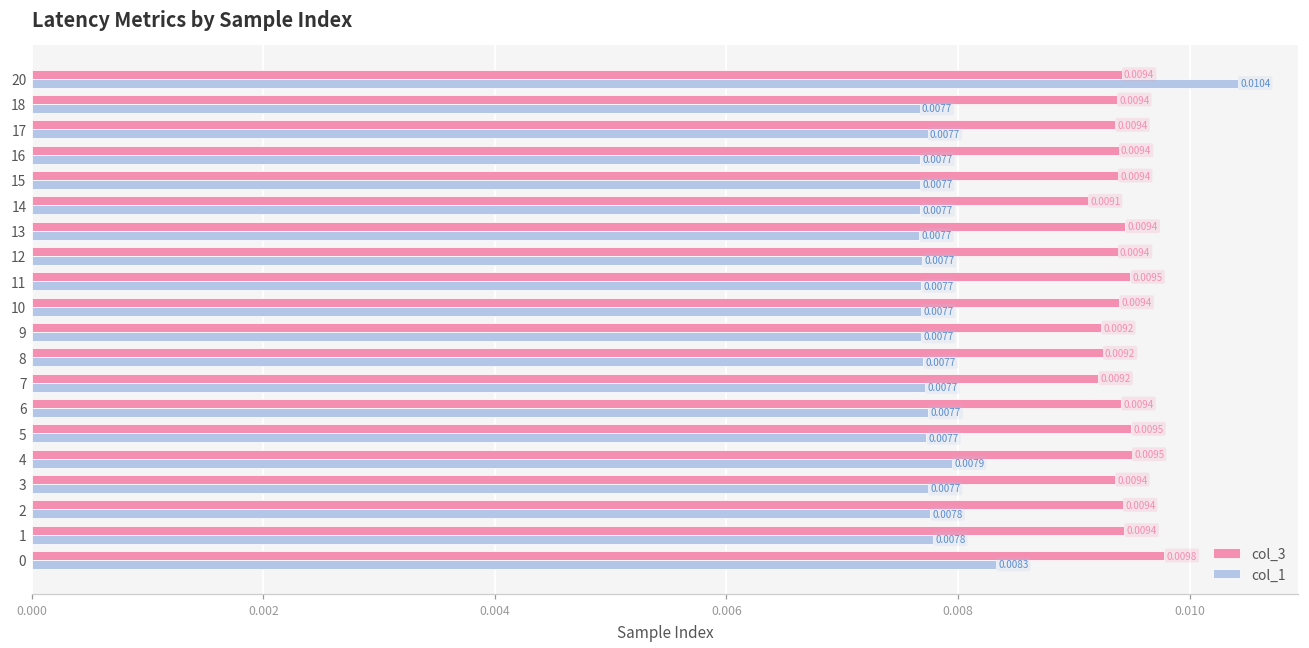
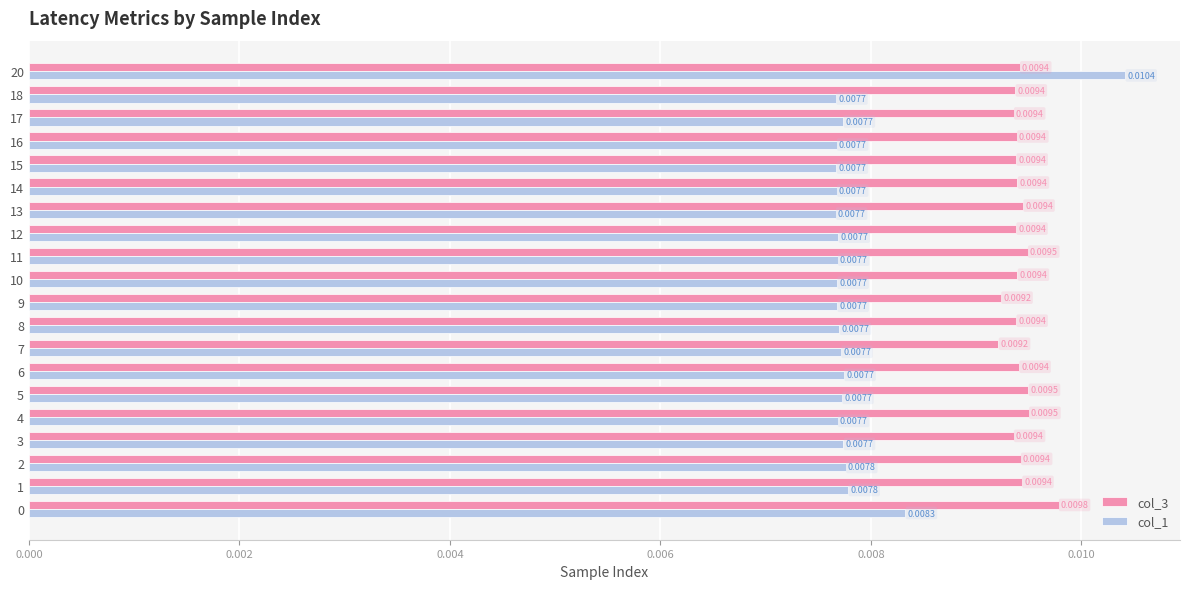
  {
    "col_3": {
-     "14": 0.0091,
-     "8": 0.0092
+     "14": 0.0094,
+     "8": 0.0094
    },
    "col_1": {
-     "4": 0.0079
+     "4": 0.0077
    }
  }
